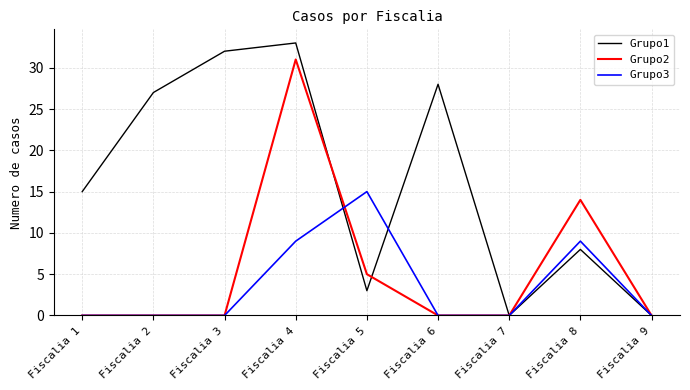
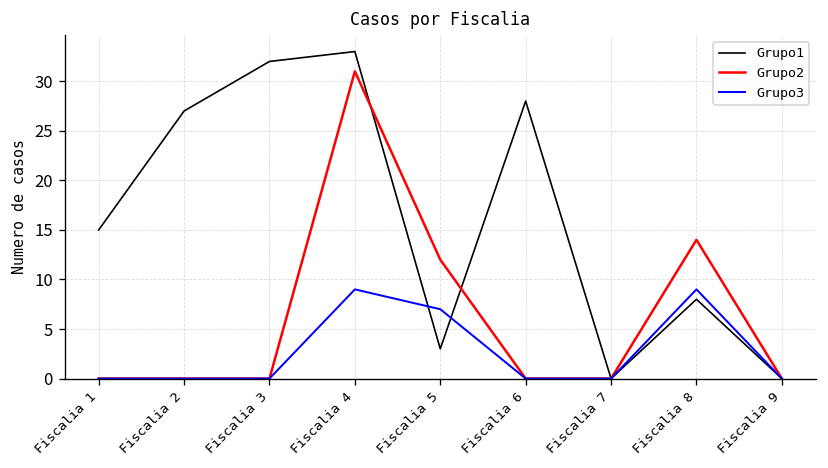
  {
    "Grupo1": {
      "Fiscalia 1": 15,
      "Fiscalia 2": 27,
      "Fiscalia 3": 32,
      "Fiscalia 4": 33,
      "Fiscalia 5": 3,
      "Fiscalia 6": 28,
      "Fiscalia 8": 8
    },
    "Grupo2": {
      "Fiscalia 4": 31,
-     "Fiscalia 5": 5,
+     "Fiscalia 5": 12,
      "Fiscalia 8": 14
    },
    "Grupo3": {
      "Fiscalia 4": 9,
-     "Fiscalia 5": 15,
+     "Fiscalia 5": 7,
      "Fiscalia 8": 9
    }
  }
